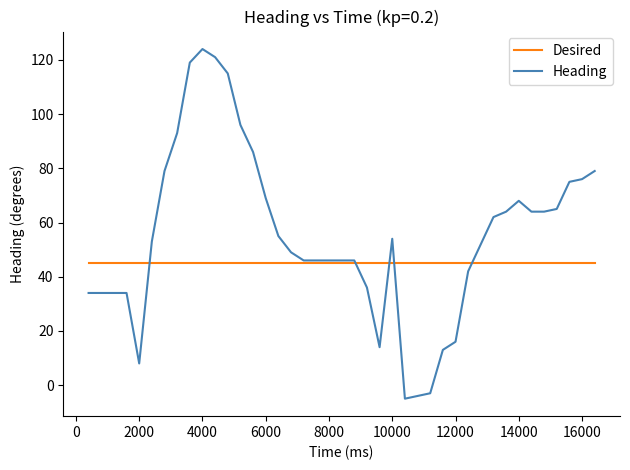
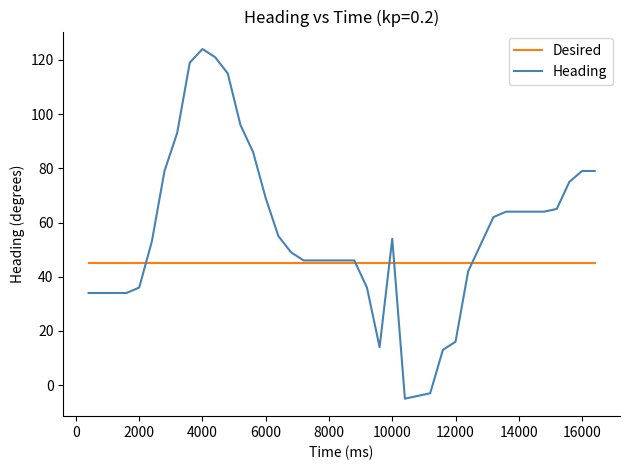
  {
    "Desired": {
      "2000": 45,
      "4000": 45,
      "6000": 45,
      "8000": 45,
      "10000": 45,
      "12000": 45,
      "14000": 45,
      "16000": 45
    },
    "Heading": {
-     "2000": 8,
+     "2000": 36,
      "4000": 124,
      "6000": 69,
      "8000": 46,
      "10000": 54,
      "12000": 16,
-     "14000": 68,
-     "16000": 76
+     "14000": 64,
+     "16000": 79
    }
  }
